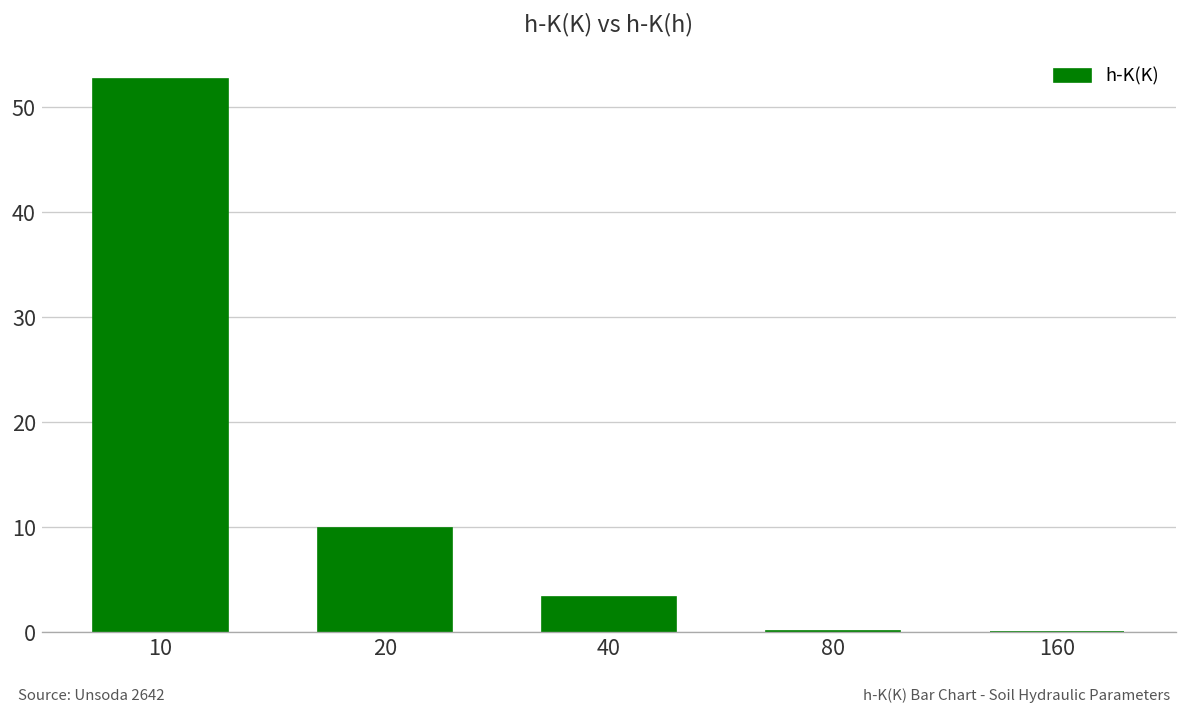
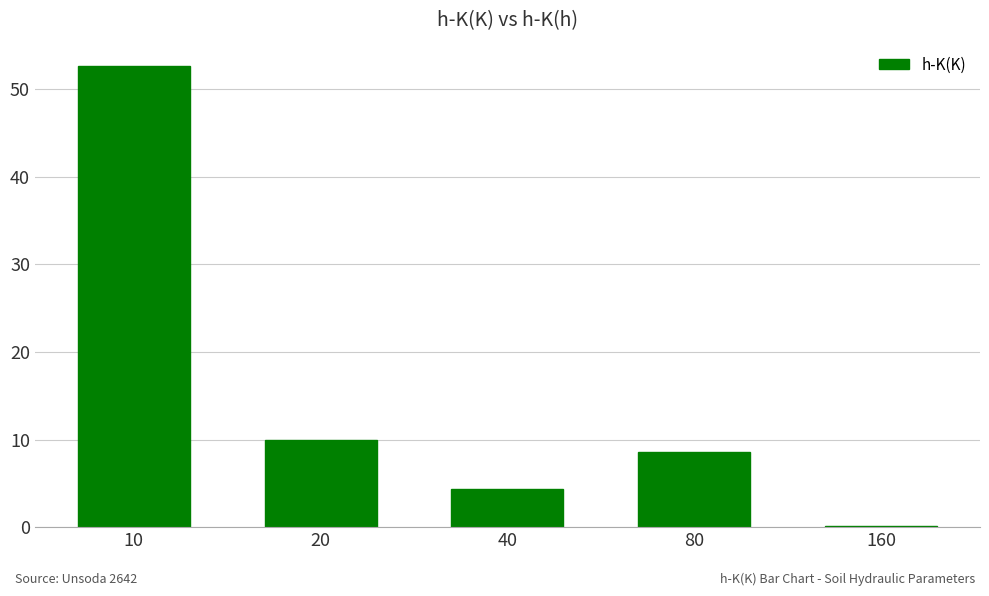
  {
    "10": 53,
    "20": 10,
-   "40": 3,
-   "80": 0
+   "40": 4,
+   "80": 9
  }
